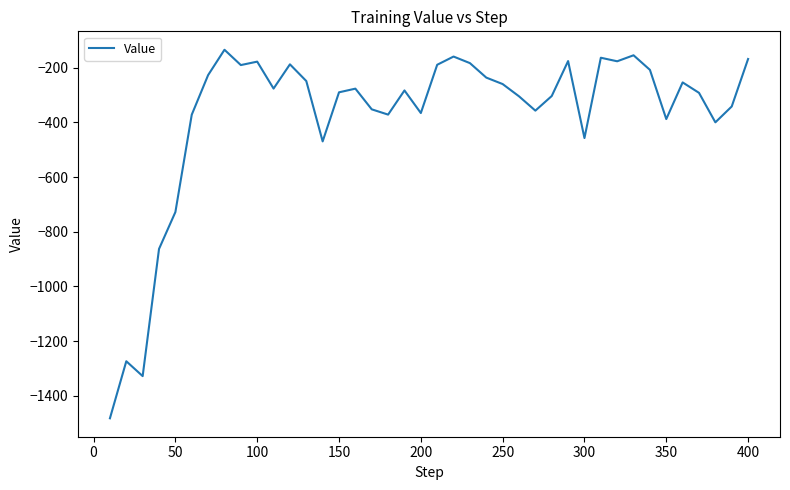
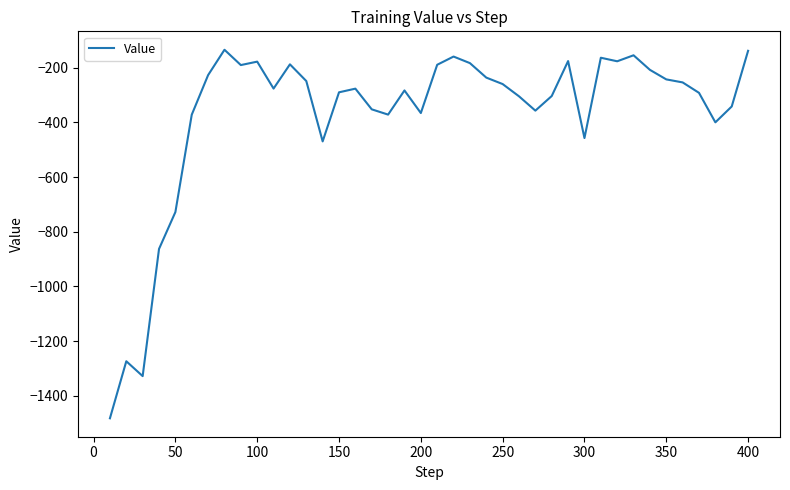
  {
    "50": -730,
    "100": -180,
    "150": -290,
    "200": -370,
    "250": -260,
    "300": -460,
-   "350": -390,
-   "400": -170
+   "350": -240,
+   "400": -140
  }
